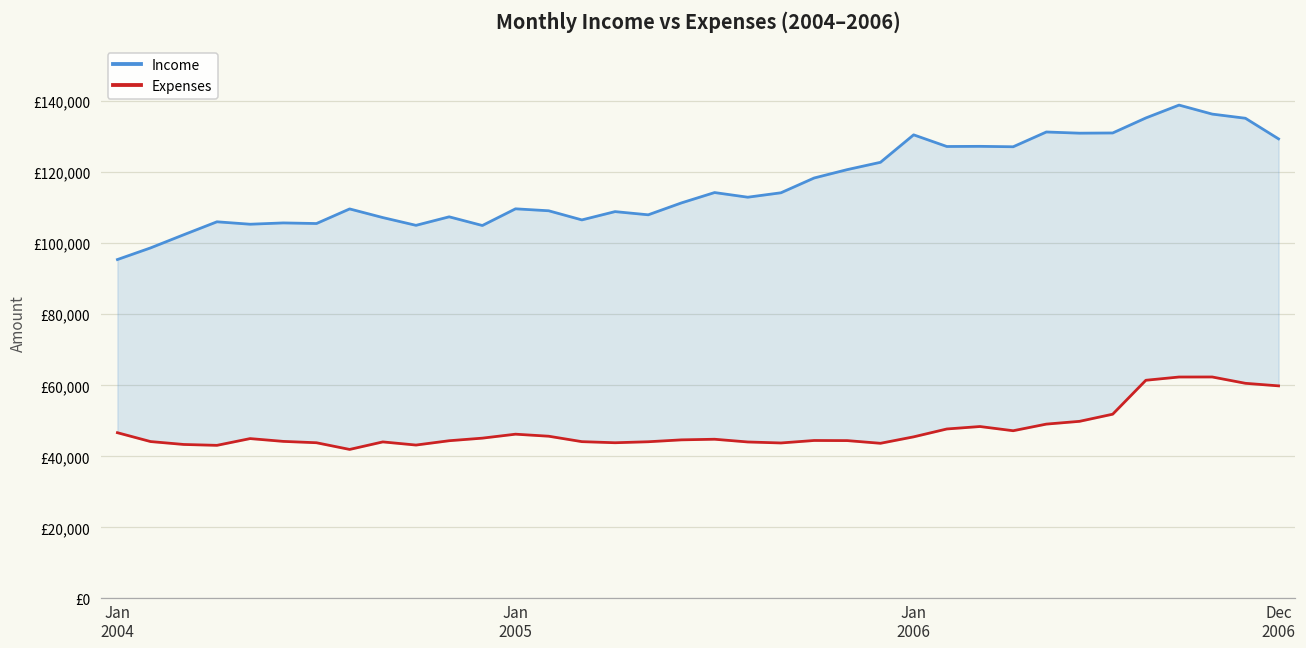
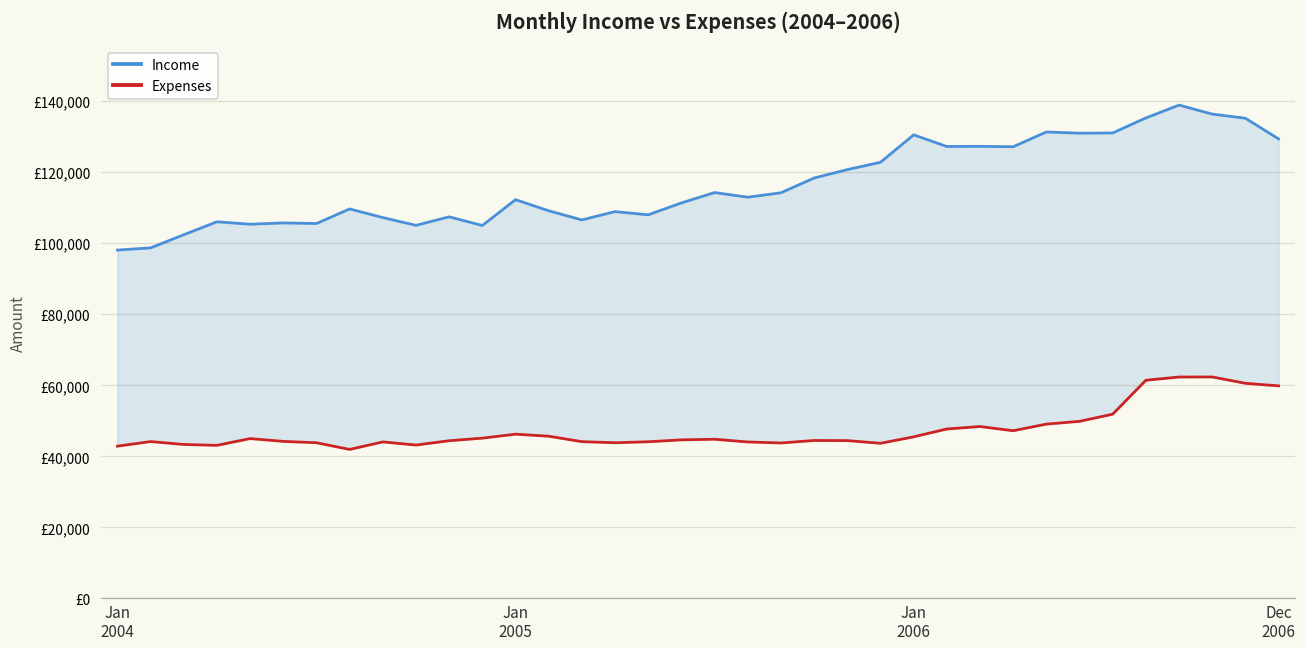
  {
    "Income": {
-     "Jan 2004": "£95,000",
-     "Jan 2005": "£110,000",
+     "Jan 2004": "£98,000",
+     "Jan 2005": "£112,000",
      "Jan 2006": "£131,000",
      "Dec 2006": "£129,000"
    },
    "Expenses": {
-     "Jan 2004": "£47,000",
+     "Jan 2004": "£43,000",
      "Jan 2005": "£46,000",
      "Jan 2006": "£45,000",
      "Dec 2006": "£60,000"
    }
  }
